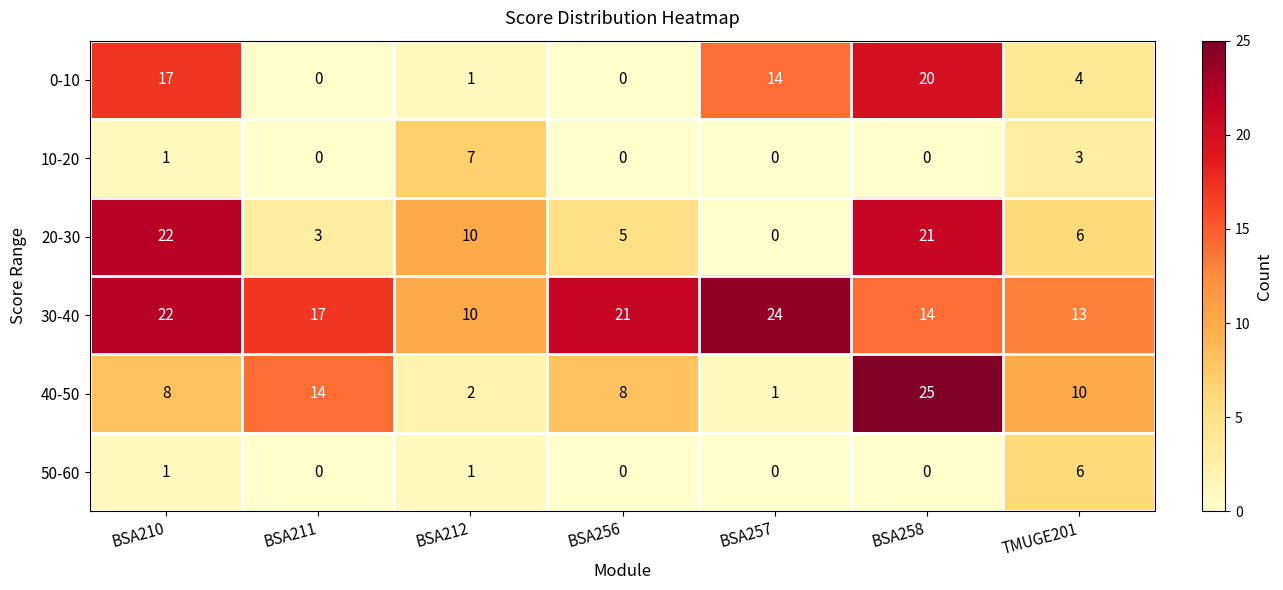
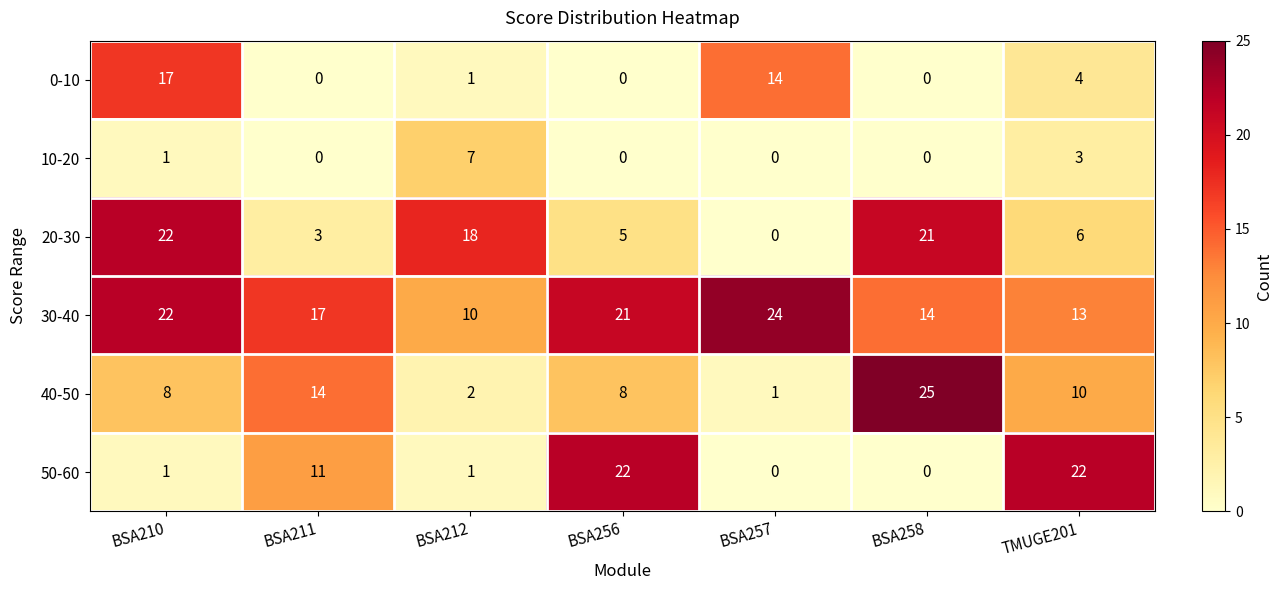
  {
    "0-10": {
      "BSA210": 17,
      "BSA211": 0,
      "BSA212": 1,
      "BSA256": 0,
      "BSA257": 14,
-     "BSA258": 20,
+     "BSA258": 0,
      "TMUGE201": 4
    },
    "10-20": {
      "BSA210": 1,
      "BSA211": 0,
      "BSA212": 7,
      "BSA256": 0,
      "BSA257": 0,
      "BSA258": 0,
      "TMUGE201": 3
    },
    "20-30": {
      "BSA210": 22,
      "BSA211": 3,
-     "BSA212": 10,
+     "BSA212": 18,
      "BSA256": 5,
      "BSA257": 0,
      "BSA258": 21,
      "TMUGE201": 6
    },
    "30-40": {
      "BSA210": 22,
      "BSA211": 17,
      "BSA212": 10,
      "BSA256": 21,
      "BSA257": 24,
      "BSA258": 14,
      "TMUGE201": 13
    },
    "40-50": {
      "BSA210": 8,
      "BSA211": 14,
      "BSA212": 2,
      "BSA256": 8,
      "BSA257": 1,
      "BSA258": 25,
      "TMUGE201": 10
    },
    "50-60": {
      "BSA210": 1,
-     "BSA211": 0,
+     "BSA211": 11,
      "BSA212": 1,
-     "BSA256": 0,
+     "BSA256": 22,
      "BSA257": 0,
      "BSA258": 0,
-     "TMUGE201": 6
+     "TMUGE201": 22
    }
  }
